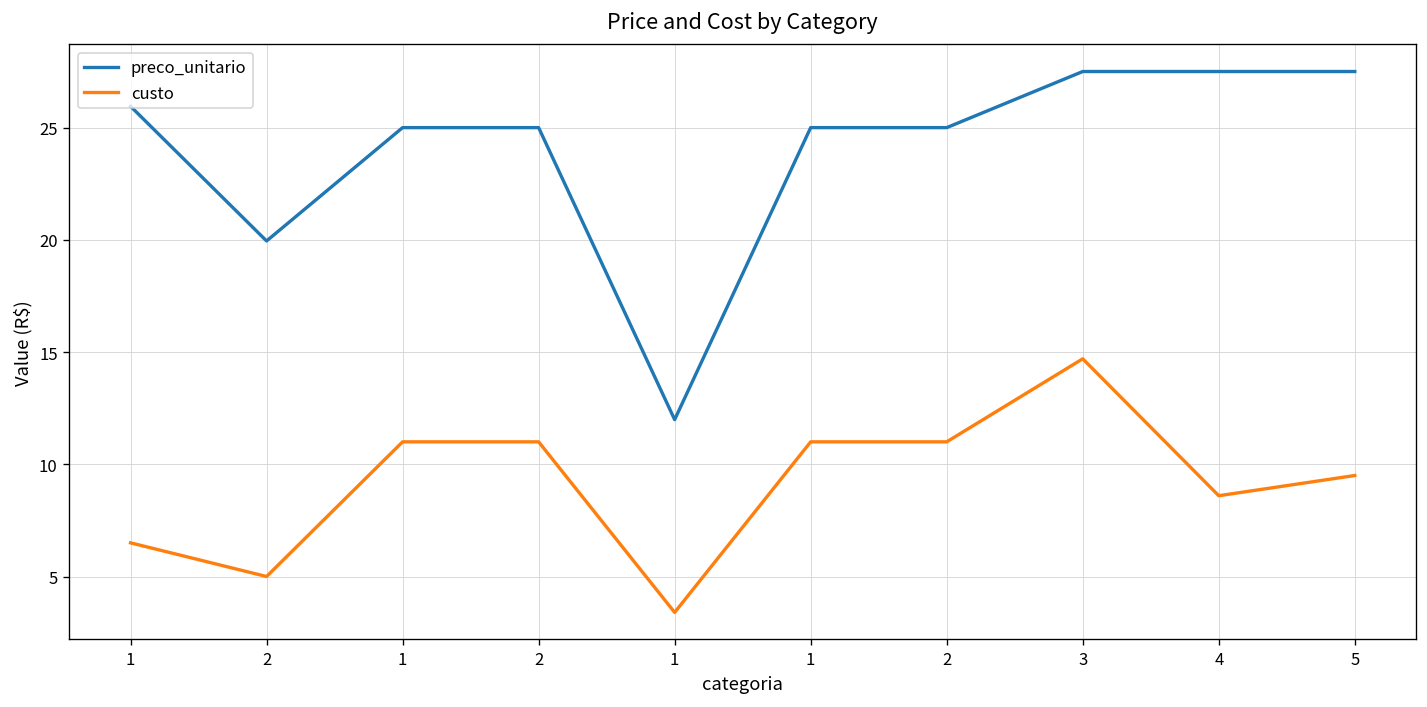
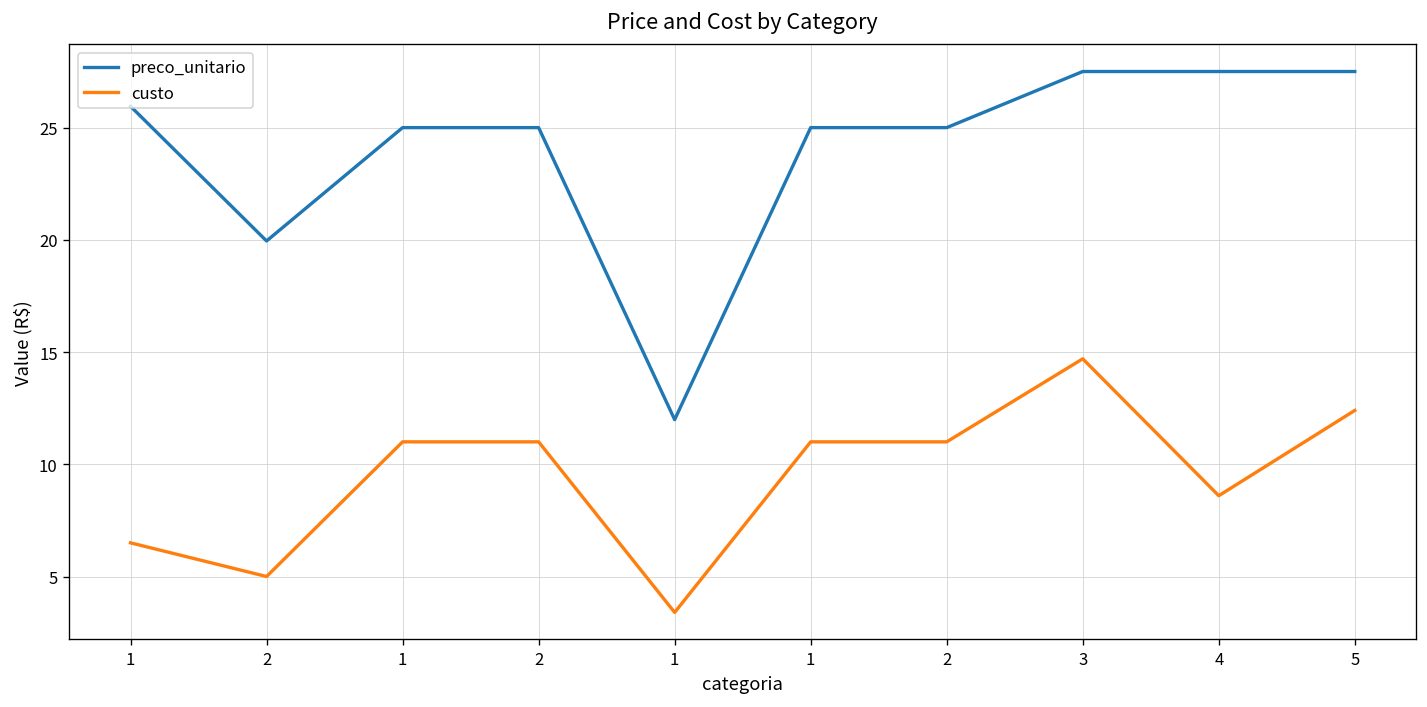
  {
    "preco_unitario": {
      "3": 27.5,
      "4": 27.5,
      "5": 27.5
    },
    "custo": {
      "3": 14.7,
      "4": 8.6,
-     "5": 9.5
+     "5": 12.4
    }
  }
